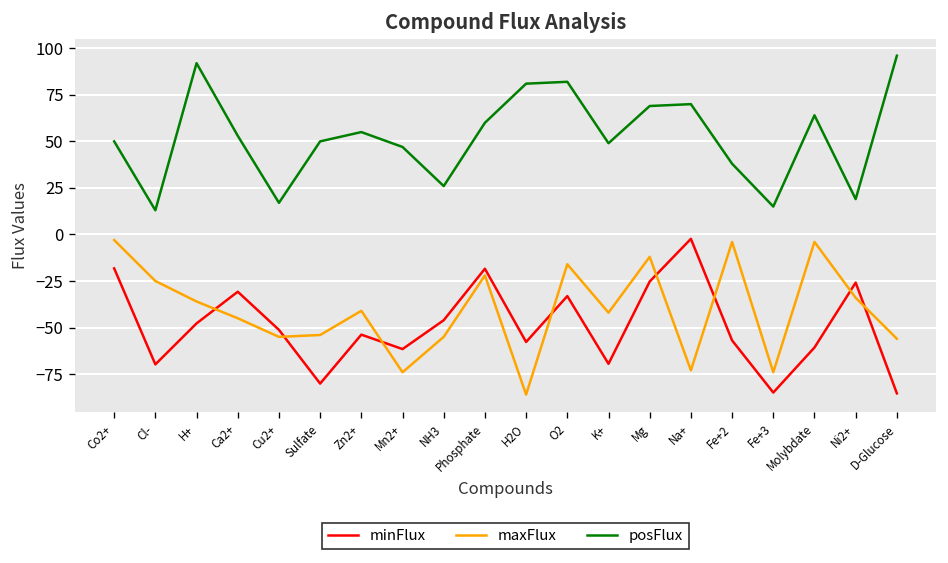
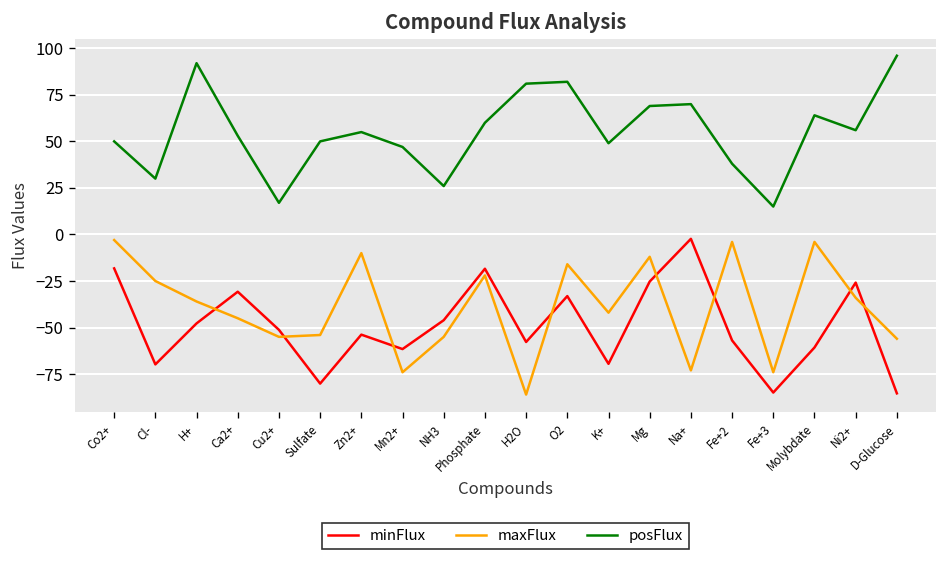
  {
    "minFlux": {
      "Co2+": -18,
      "Cl-": -70,
      "H+": -48,
      "Ca2+": -31,
      "Cu2+": -51,
      "Sulfate": -80,
      "Zn2+": -54,
      "Mn2+": -62,
      "NH3": -46,
      "Phosphate": -18,
      "H2O": -58,
      "O2": -33,
      "K+": -69,
      "Mg": -25,
      "Na+": -2,
      "Fe+2": -57,
      "Fe+3": -85,
      "Molybdate": -61,
      "Ni2+": -26,
      "D-Glucose": -85
    },
    "maxFlux": {
      "Co2+": -3,
      "Cl-": -25,
      "H+": -36,
      "Ca2+": -45,
      "Cu2+": -55,
      "Sulfate": -54,
-     "Zn2+": -41,
+     "Zn2+": -10,
      "Mn2+": -74,
      "NH3": -55,
      "Phosphate": -22,
      "H2O": -86,
      "O2": -16,
      "K+": -42,
      "Mg": -12,
      "Na+": -73,
      "Fe+2": -4,
      "Fe+3": -74,
      "Molybdate": -4,
      "Ni2+": -34,
      "D-Glucose": -56
    },
    "posFlux": {
      "Co2+": 50,
-     "Cl-": 13,
+     "Cl-": 30,
      "H+": 92,
      "Ca2+": 53,
      "Cu2+": 17,
      "Sulfate": 50,
      "Zn2+": 55,
      "Mn2+": 47,
      "NH3": 26,
      "Phosphate": 60,
      "H2O": 81,
      "O2": 82,
      "K+": 49,
      "Mg": 69,
      "Na+": 70,
      "Fe+2": 38,
      "Fe+3": 15,
      "Molybdate": 64,
-     "Ni2+": 19,
+     "Ni2+": 56,
      "D-Glucose": 96
    }
  }
